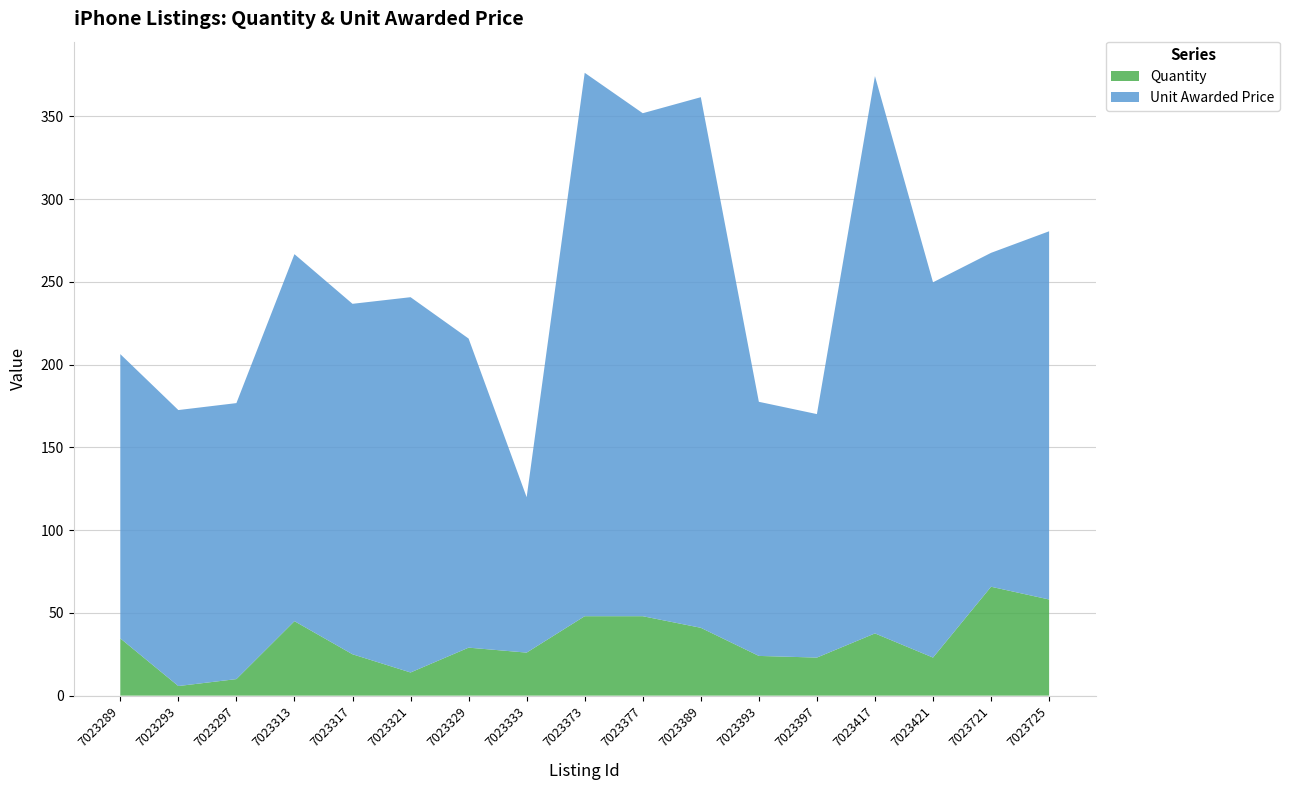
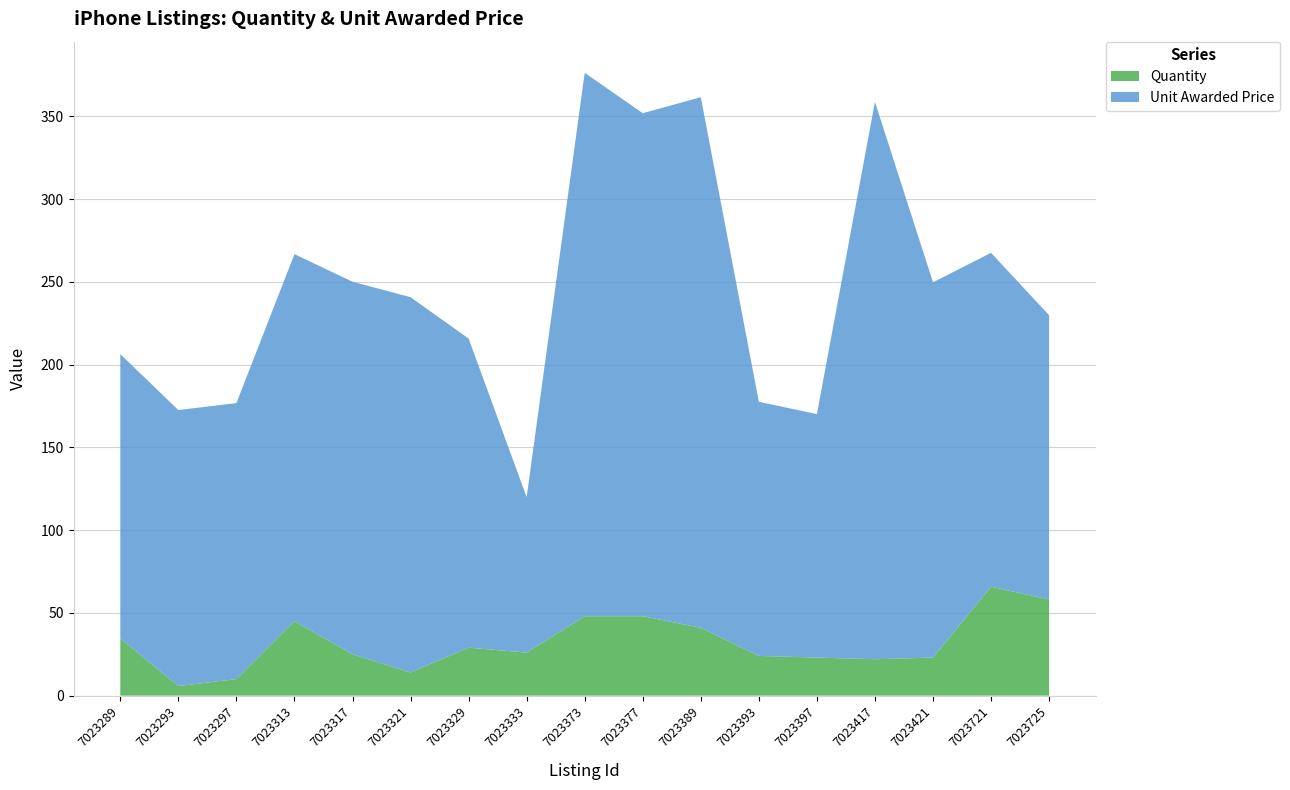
  {
    "Quantity": {
      "7023289": 35,
      "7023293": 6,
      "7023297": 10,
      "7023313": 45,
      "7023317": 25,
      "7023321": 14,
      "7023329": 29,
      "7023333": 26,
      "7023373": 48,
      "7023377": 48,
      "7023389": 41,
      "7023393": 24,
      "7023397": 23,
-     "7023417": 38,
+     "7023417": 22,
      "7023421": 23,
      "7023721": 66,
      "7023725": 58
    },
    "Unit Awarded Price": {
      "7023289": 172,
      "7023293": 167,
      "7023297": 167,
      "7023313": 222,
-     "7023317": 212,
+     "7023317": 225,
      "7023321": 227,
      "7023329": 187,
      "7023333": 94,
      "7023373": 328,
      "7023377": 304,
      "7023389": 321,
      "7023393": 154,
      "7023397": 147,
      "7023417": 337,
      "7023421": 227,
      "7023721": 202,
-     "7023725": 223
+     "7023725": 172
    }
  }
